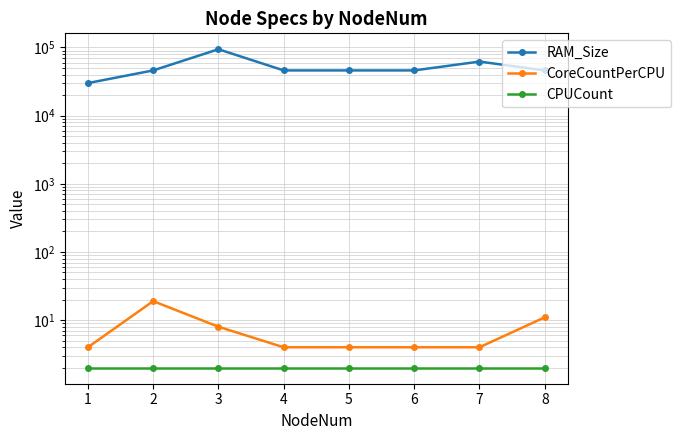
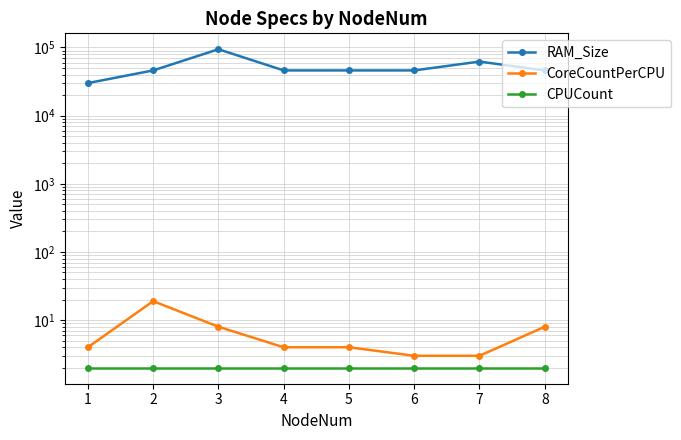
  {
    "RAM_Size": {
      "1": 30000,
      "2": 50000,
      "3": 90000,
      "4": 50000,
      "5": 50000,
      "6": 50000,
      "7": 60000
    },
    "CoreCountPerCPU": {
      "1": 4,
      "2": 19,
      "3": 8,
      "4": 4,
      "5": 4,
-     "6": 4,
-     "7": 4,
-     "8": 11
+     "6": 3,
+     "7": 3,
+     "8": 8
    },
    "CPUCount": {
      "1": 2,
      "2": 2,
      "3": 2,
      "4": 2,
      "5": 2,
      "6": 2,
      "7": 2,
      "8": 2
    }
  }
